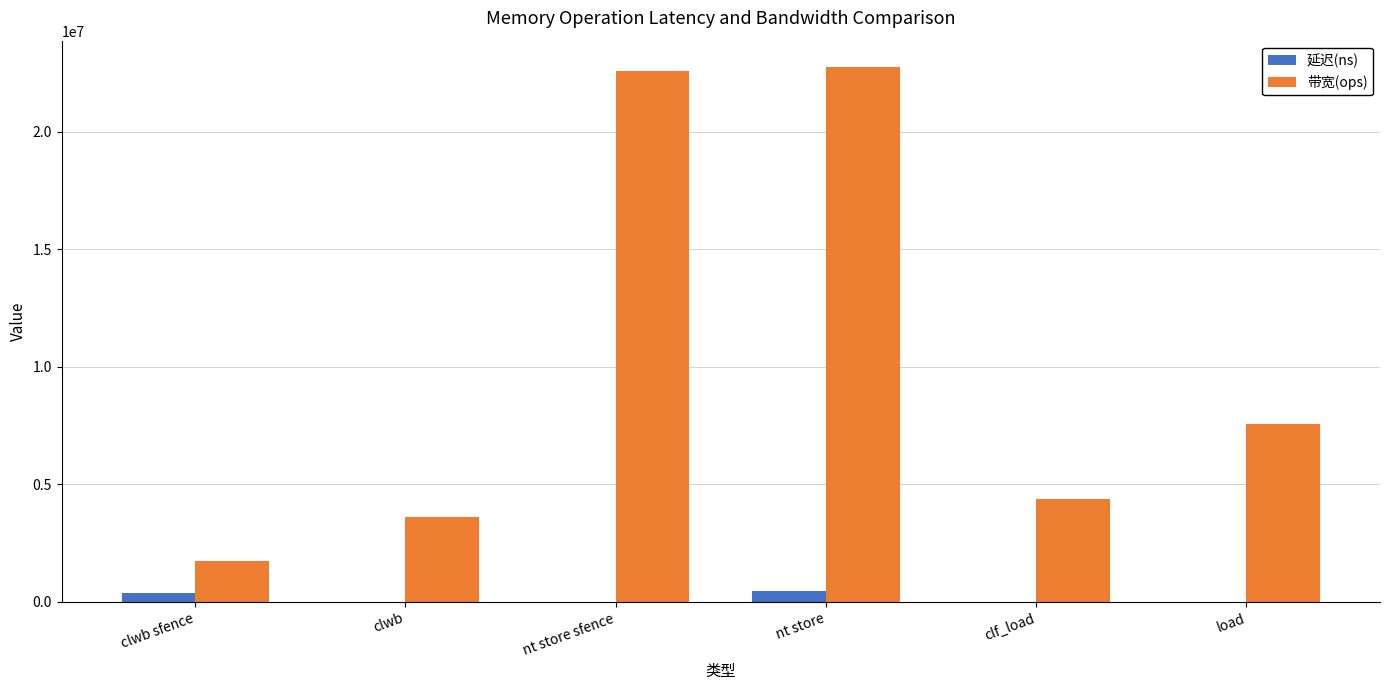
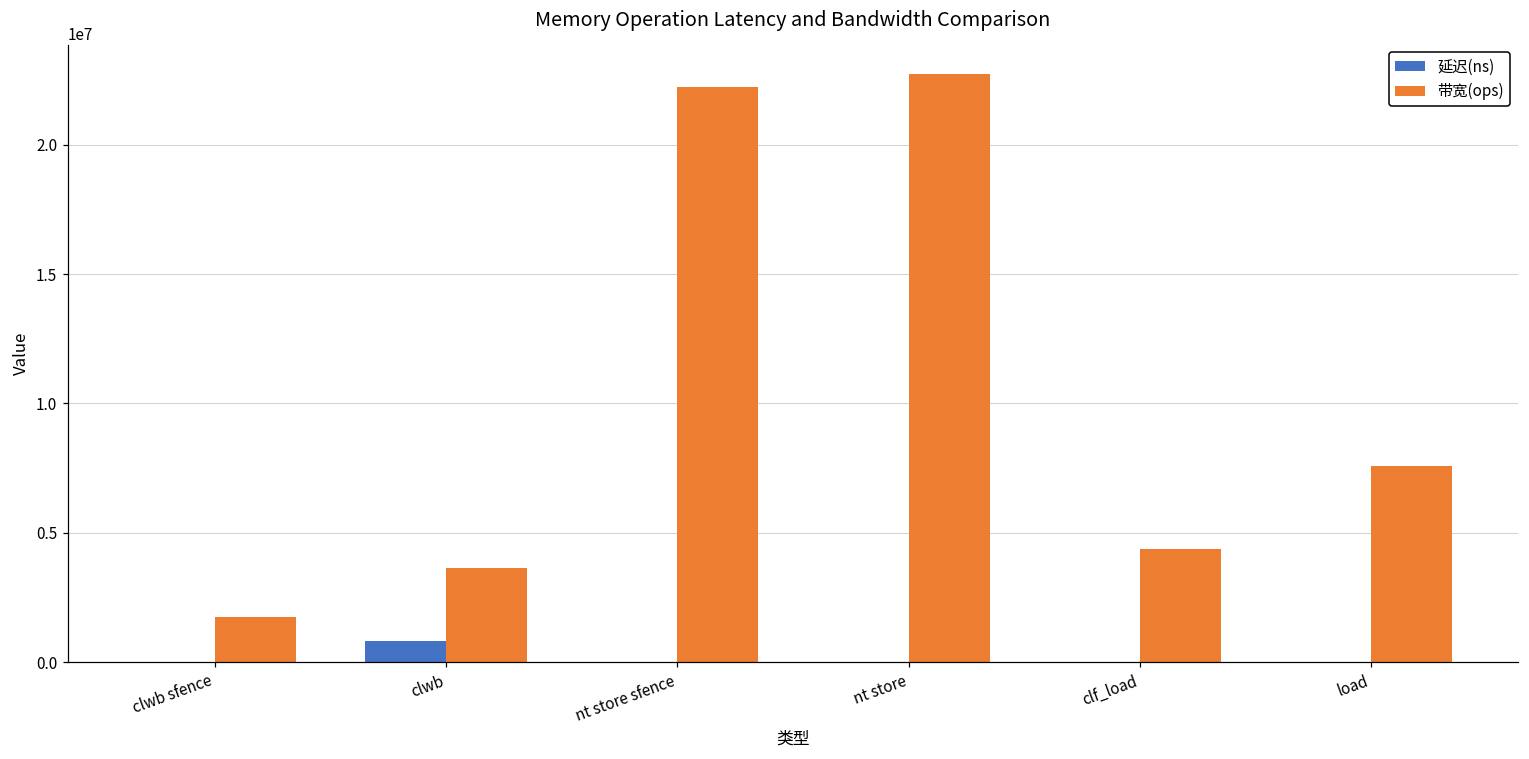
  {
    "延迟(ns)": {
-     "clwb sfence": 400000,
-     "clwb": 0,
-     "nt store": 500000
+     "clwb sfence": 0,
+     "clwb": 800000,
+     "nt store": 0
    },
    "带宽(ops)": {
      "clwb sfence": 1700000,
      "clwb": 3600000,
-     "nt store sfence": 22600000,
+     "nt store sfence": 22200000,
      "nt store": 22700000,
      "clf_load": 4400000,
      "load": 7600000
    }
  }
